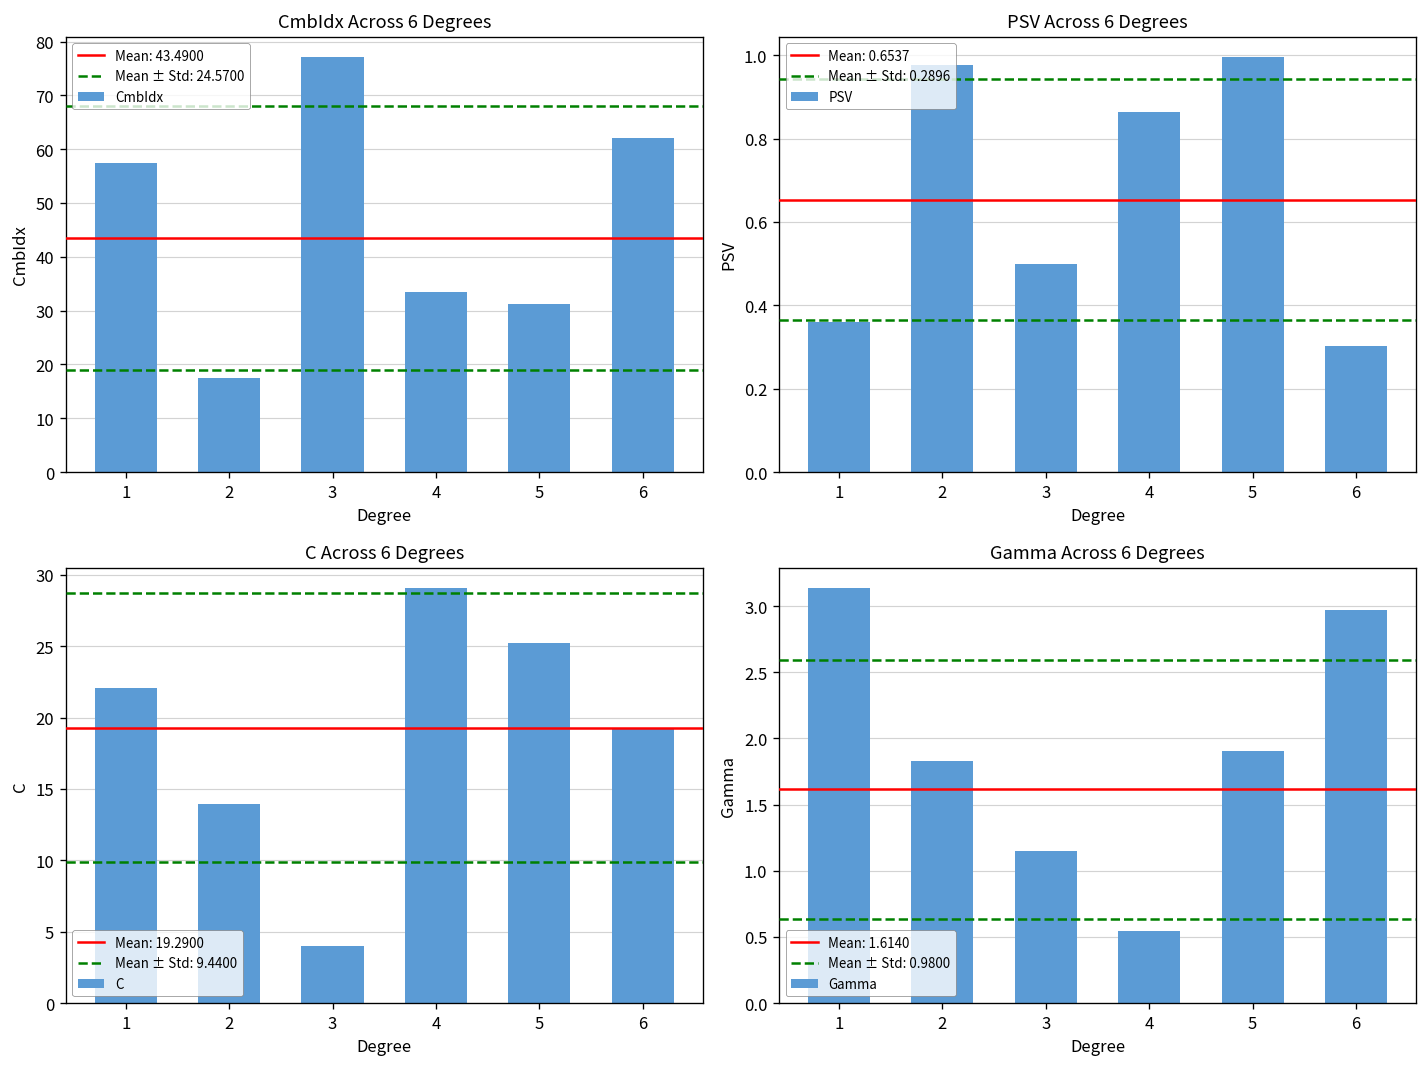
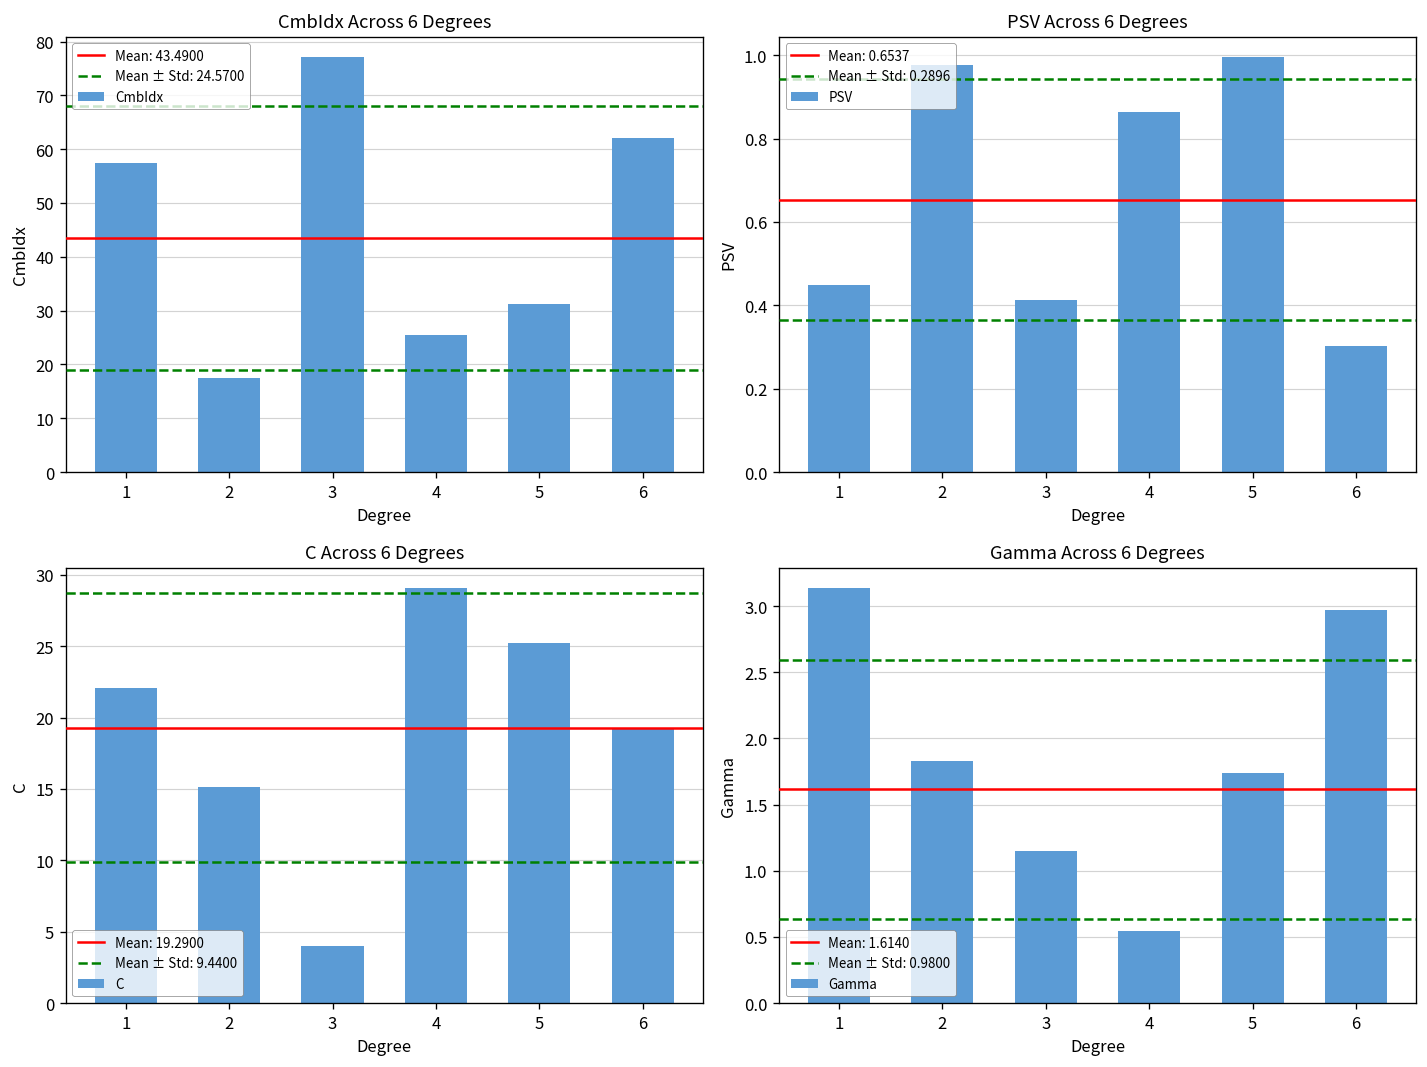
  {
    "CmbIdx Across 6 Degrees": {
      "1": 57,
      "2": 17,
      "3": 77,
-     "4": 33,
+     "4": 26,
      "5": 31,
      "6": 62
    },
    "PSV Across 6 Degrees": {
-     "1": 0.36,
-     "3": 0.50,
+     "1": 0.45,
+     "3": 0.41,
      "4": 0.86,
      "5": 1.00,
      "6": 0.30
    },
    "C Across 6 Degrees": {
      "1": 22.1,
-     "2": 14.0,
+     "2": 15.1,
      "3": 4.0,
      "4": 29.1,
      "5": 25.3,
      "6": 19.3
    },
    "Gamma Across 6 Degrees": {
      "1": 3.13,
      "2": 1.83,
      "3": 1.15,
      "4": 0.54,
-     "5": 1.91,
+     "5": 1.74,
      "6": 2.97
    }
  }
